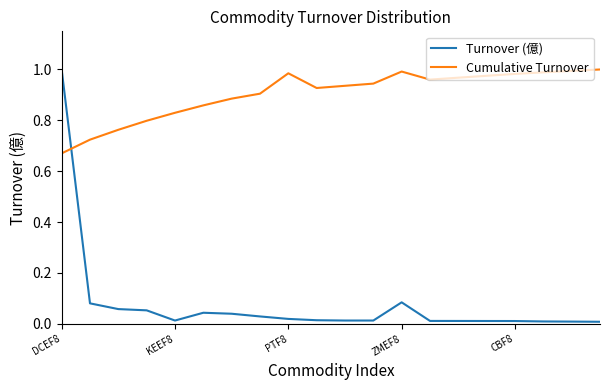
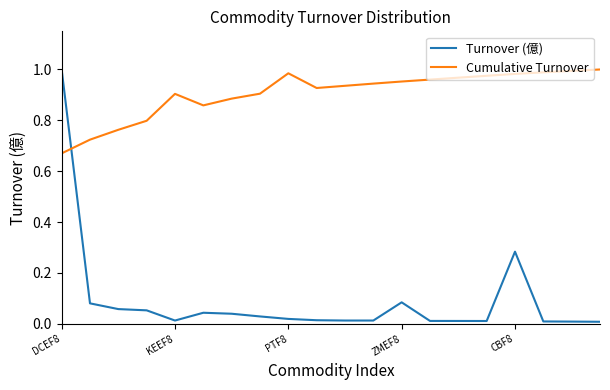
  {
    "Turnover (億)": {
      "DCEF8": 1.00,
      "KEEF8": 0.01,
      "PTF8": 0.02,
      "ZMEF8": 0.08,
-     "CBF8": 0.01
+     "CBF8": 0.28
    },
    "Cumulative Turnover": {
      "DCEF8": 0.67,
-     "KEEF8": 0.83,
+     "KEEF8": 0.90,
      "PTF8": 0.99,
-     "ZMEF8": 0.99
+     "ZMEF8": 0.95
    }
  }
